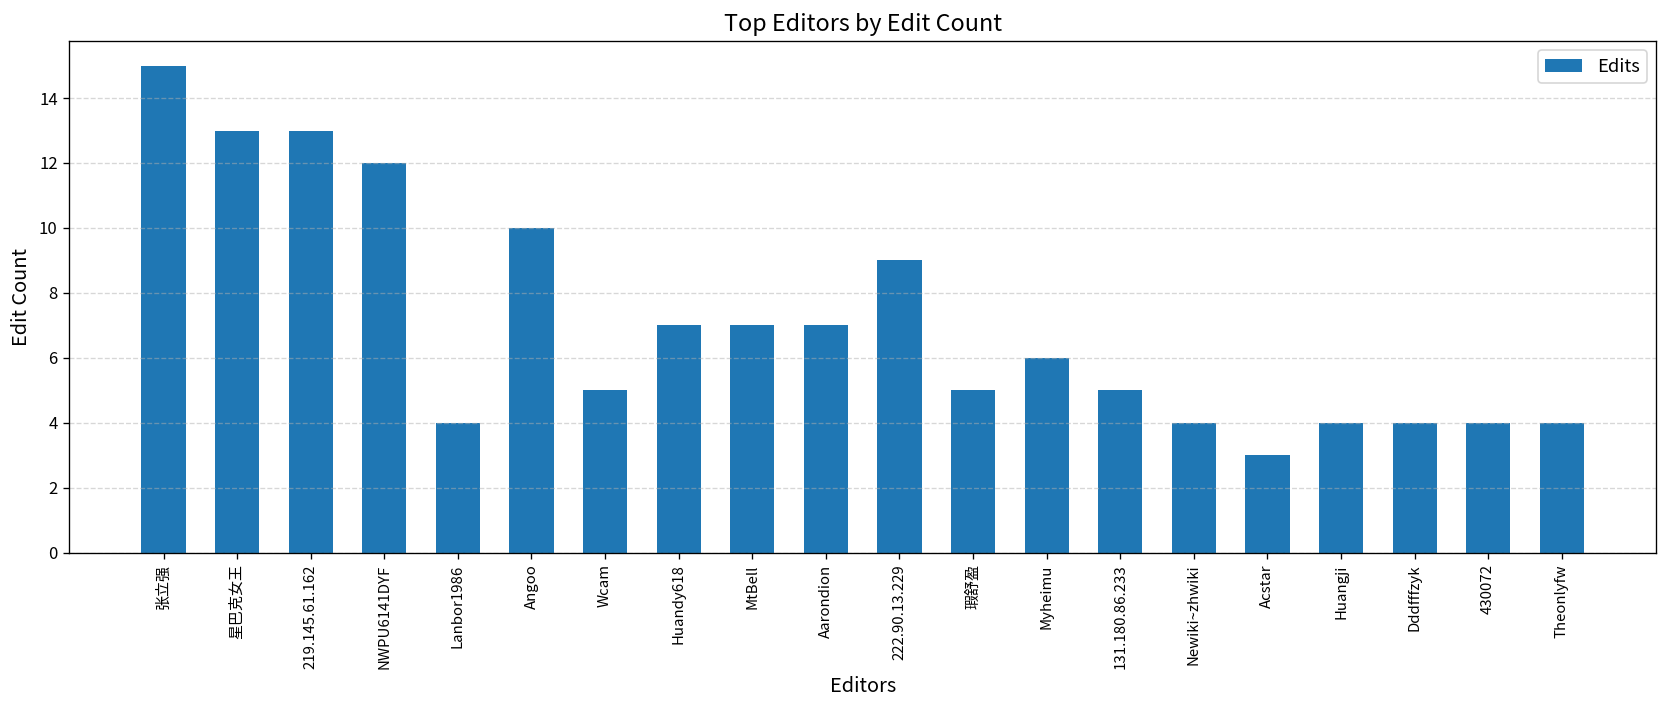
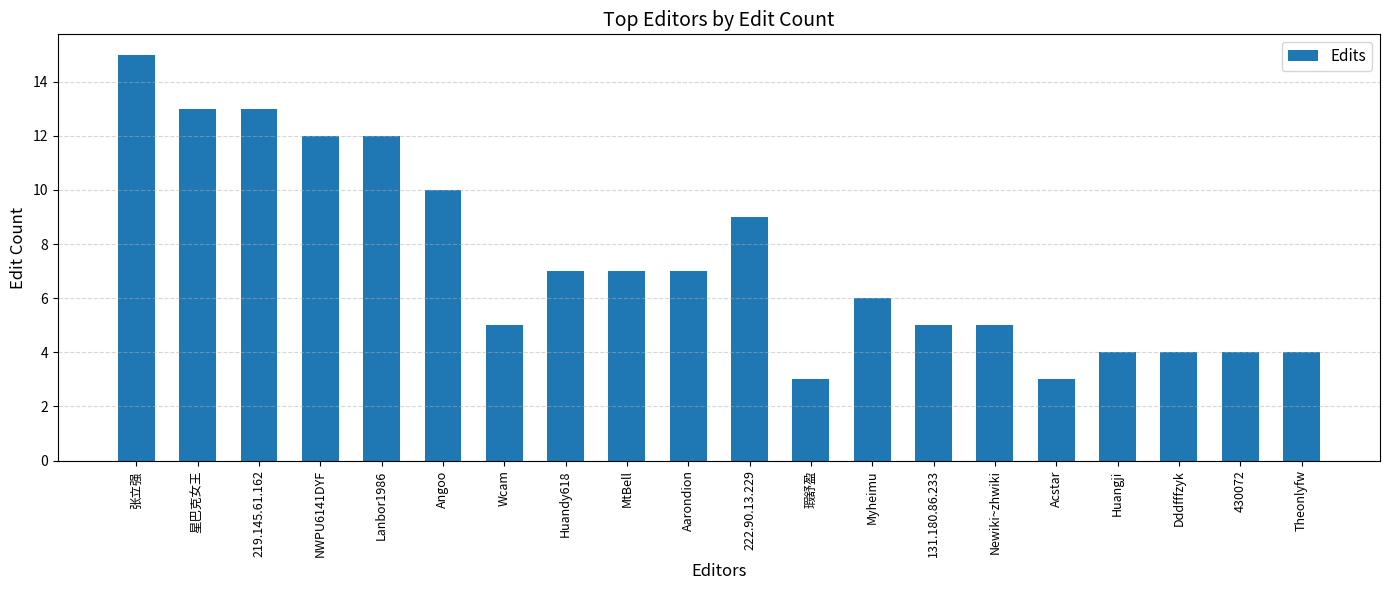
  {
    "张立强": 15,
    "星巴克女王": 13,
    "219.145.61.162": 13,
    "NWPU6141DYF": 12,
-   "Lanbor1986": 4,
+   "Lanbor1986": 12,
    "Angoo": 10,
    "Wcam": 5,
    "Huandy618": 7,
    "MtBell": 7,
    "Aarondion": 7,
    "222.90.13.229": 9,
-   "瑕舒盈": 5,
+   "瑕舒盈": 3,
    "Myheimu": 6,
    "131.180.86.233": 5,
-   "Newiki~zhwiki": 4,
+   "Newiki~zhwiki": 5,
    "Acstar": 3,
    "Huangji": 4,
    "Dddfffzyk": 4,
    "430072": 4,
    "Theonlyfw": 4
  }
